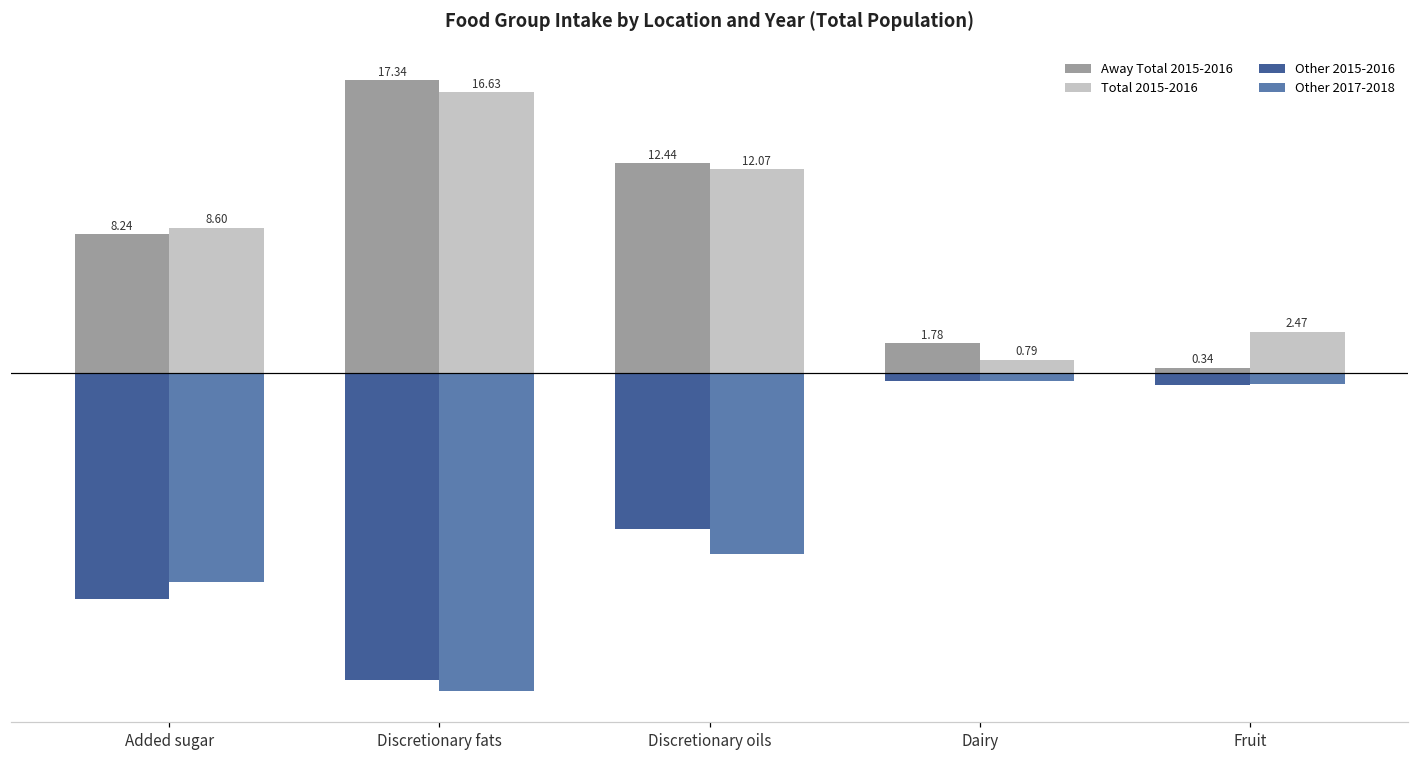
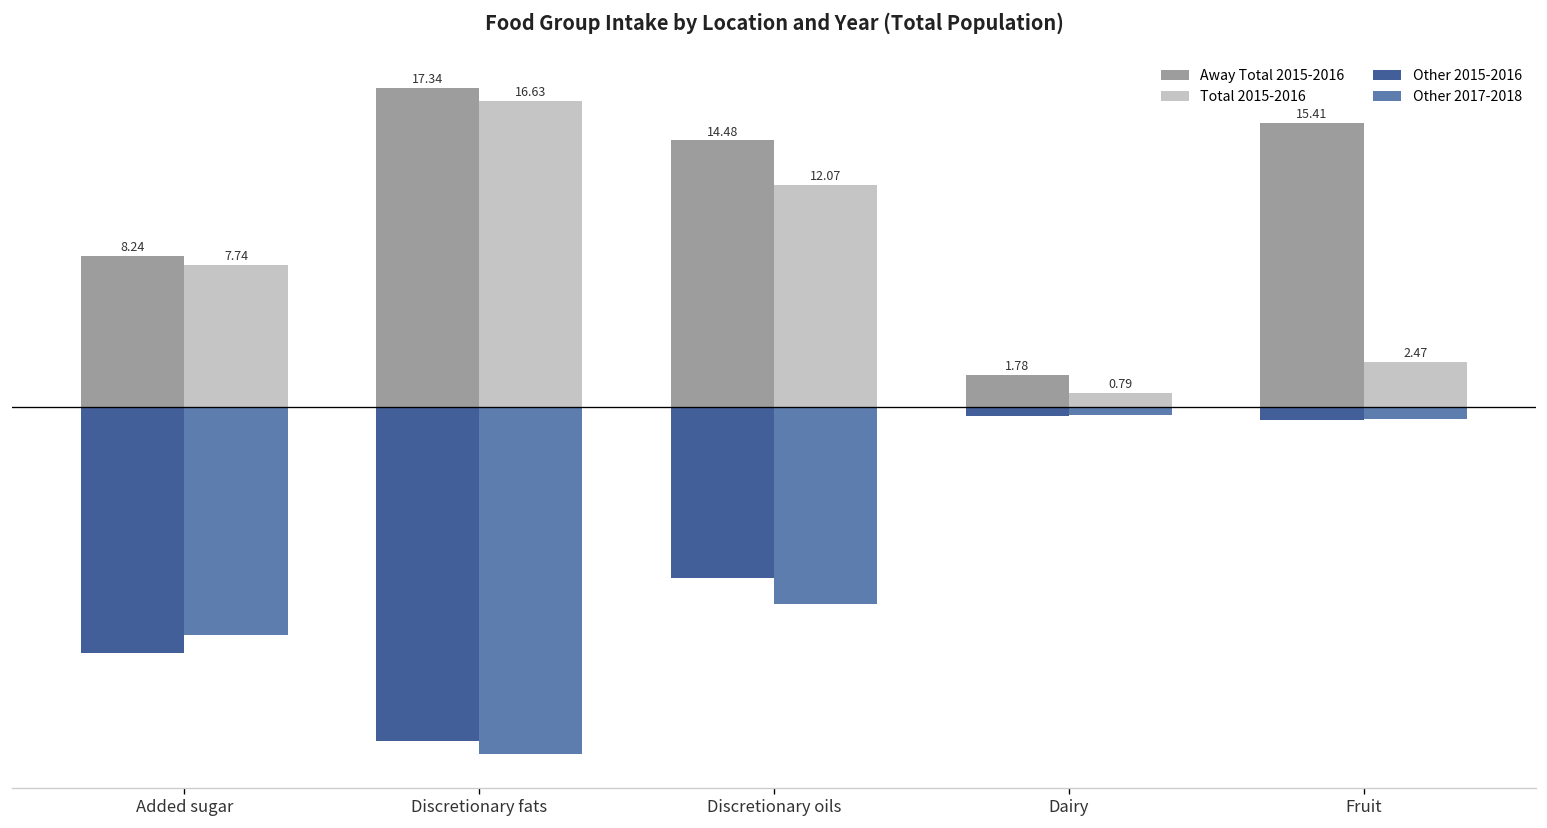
  {
    "Away Total 2015-2016": {
      "Added sugar": 8.24,
      "Discretionary fats": 17.34,
-     "Discretionary oils": 12.44,
+     "Discretionary oils": 14.48,
      "Dairy": 1.78,
-     "Fruit": 0.34
+     "Fruit": 15.41
    },
    "Total 2015-2016": {
-     "Added sugar": 8.60,
+     "Added sugar": 7.74,
      "Discretionary fats": 16.63,
      "Discretionary oils": 12.07,
      "Dairy": 0.79,
      "Fruit": 2.47
    }
  }
